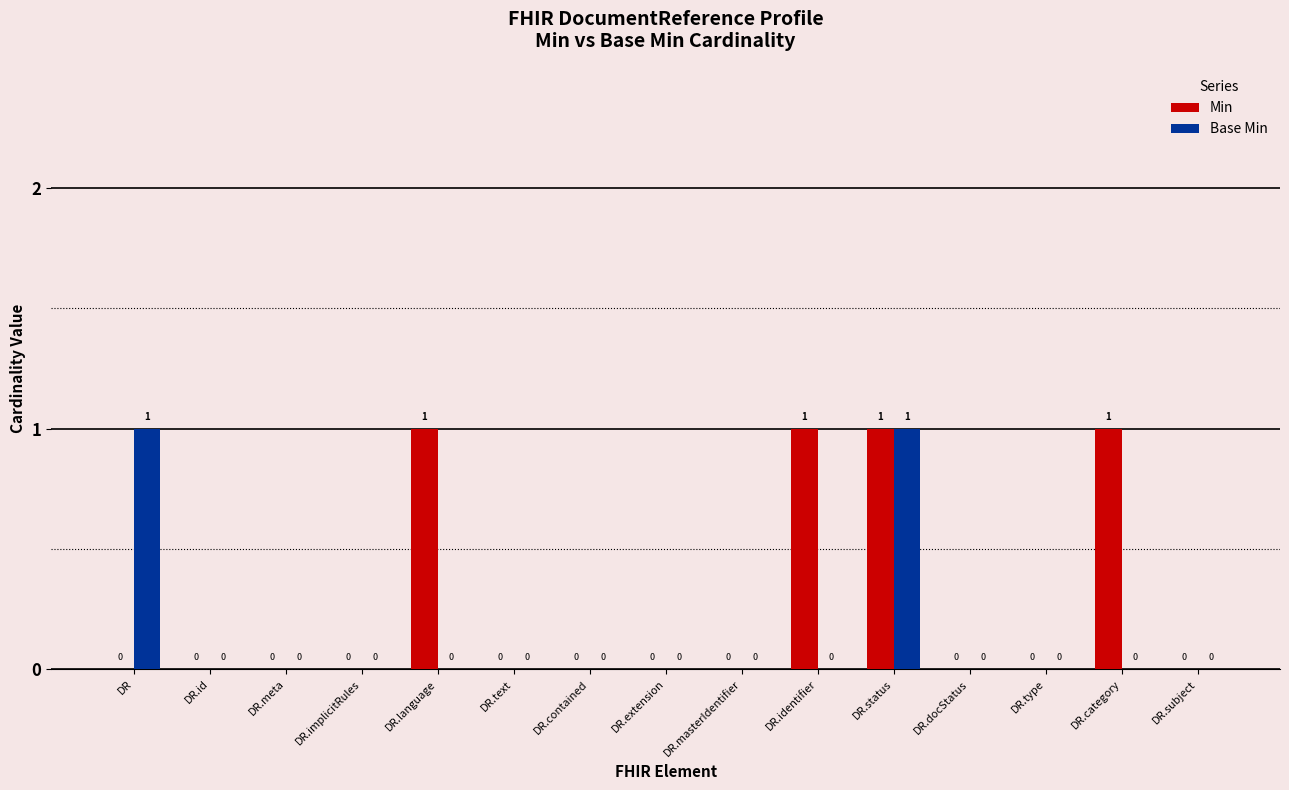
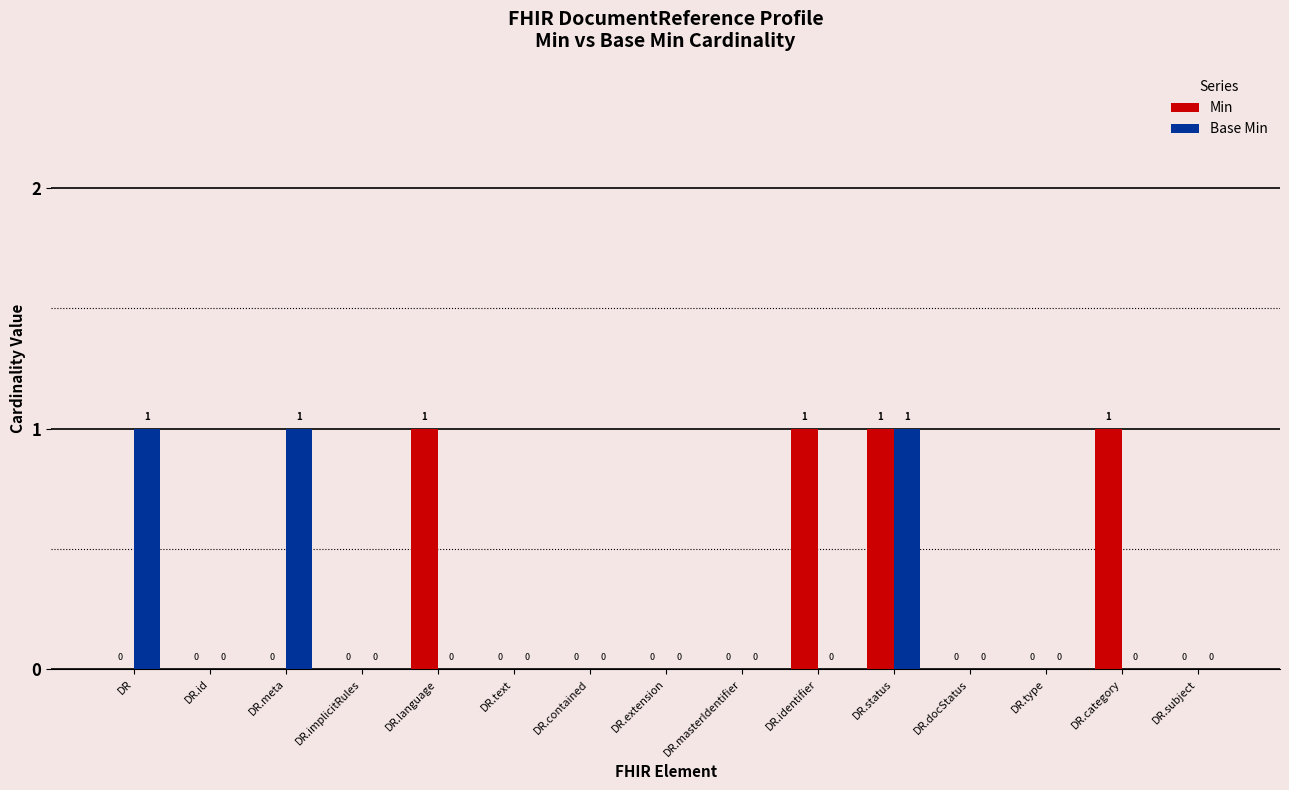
  {
    "Min": {
      "DR": 0,
      "DR.id": 0,
      "DR.meta": 0,
      "DR.implicitRules": 0,
      "DR.language": 1,
      "DR.text": 0,
      "DR.contained": 0,
      "DR.extension": 0,
      "DR.masterIdentifier": 0,
      "DR.identifier": 1,
      "DR.status": 1,
      "DR.docStatus": 0,
      "DR.type": 0,
      "DR.category": 1,
      "DR.subject": 0
    },
    "Base Min": {
      "DR": 1,
      "DR.id": 0,
-     "DR.meta": 0,
+     "DR.meta": 1,
      "DR.implicitRules": 0,
      "DR.language": 0,
      "DR.text": 0,
      "DR.contained": 0,
      "DR.extension": 0,
      "DR.masterIdentifier": 0,
      "DR.identifier": 0,
      "DR.status": 1,
      "DR.docStatus": 0,
      "DR.type": 0,
      "DR.category": 0,
      "DR.subject": 0
    }
  }
